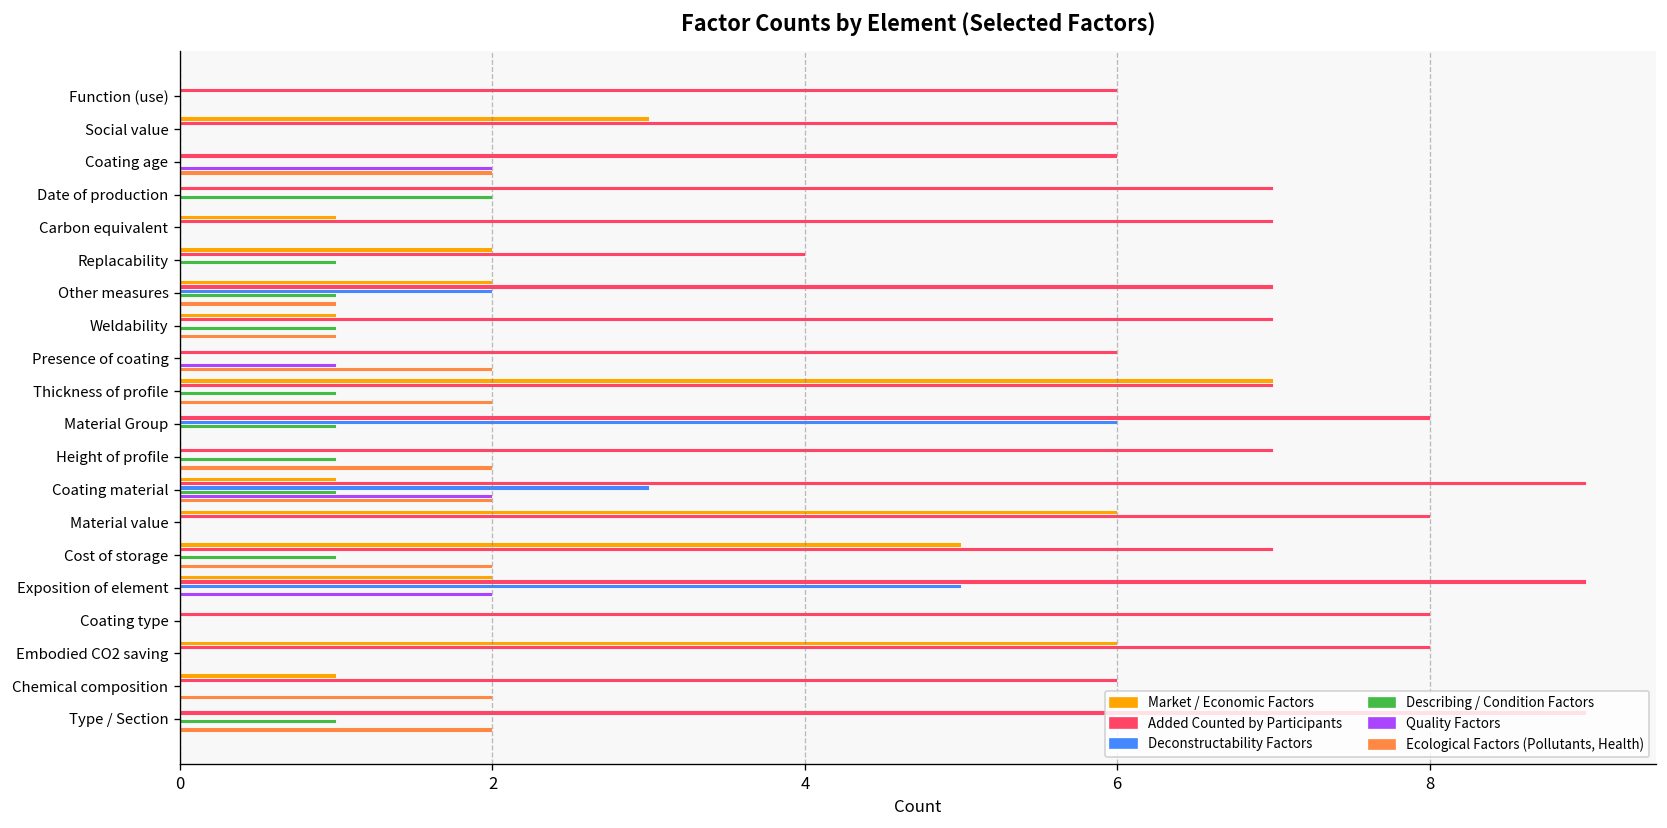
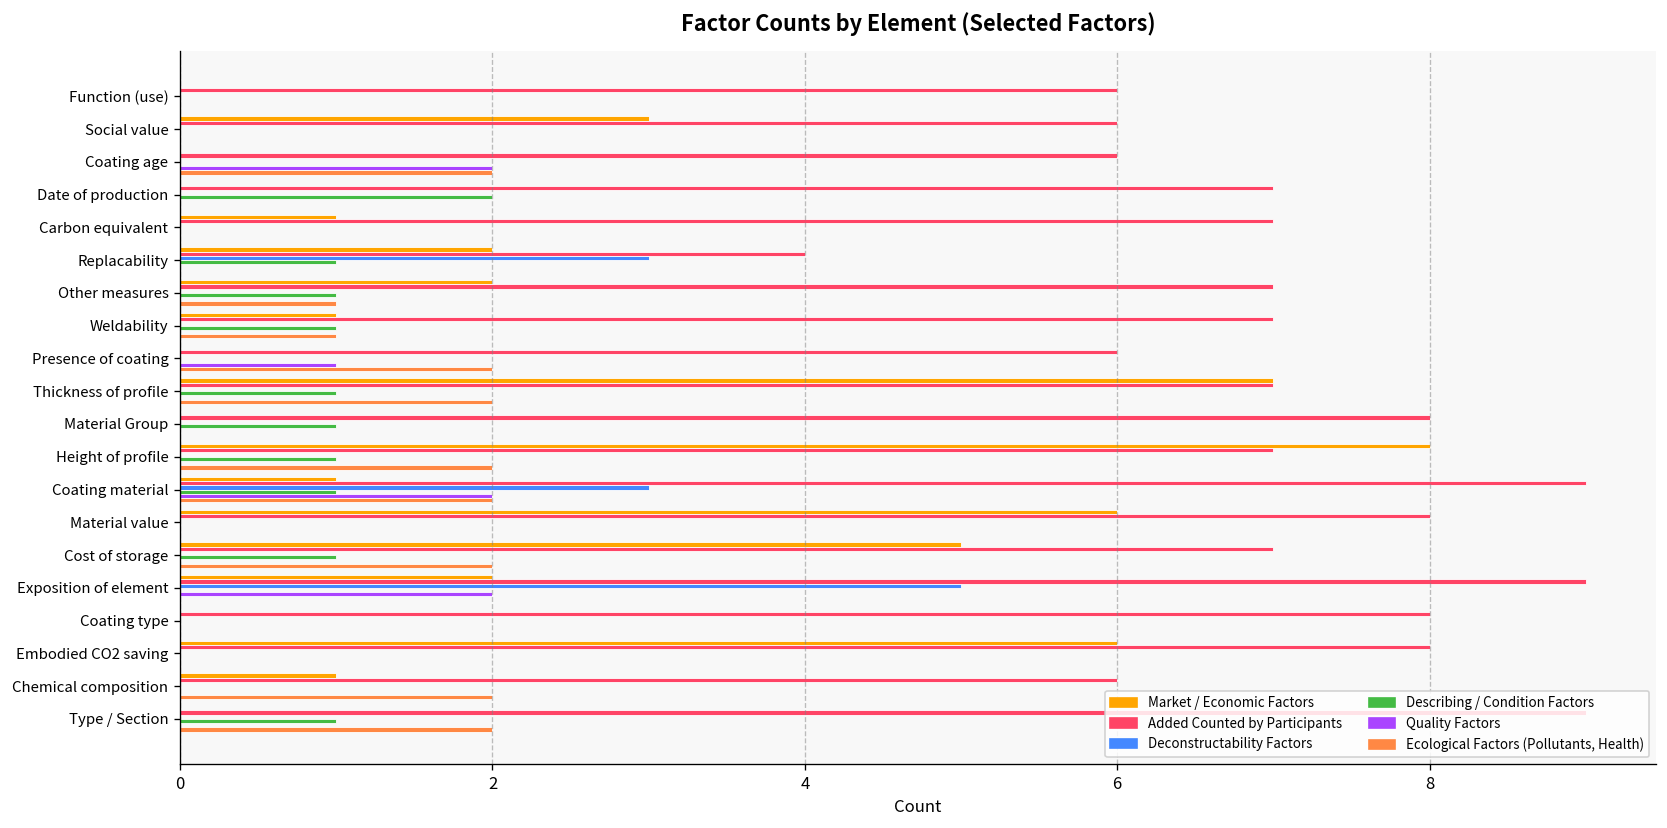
  {
    "Market / Economic Factors": {
      "Function (use)": 0,
      "Social value": 3,
      "Coating age": 0,
      "Date of production": 0,
      "Carbon equivalent": 1,
      "Replacability": 2,
      "Other measures": 2,
      "Weldability": 1,
      "Presence of coating": 0,
      "Thickness of profile": 7,
      "Material Group": 0,
-     "Height of profile": 0,
+     "Height of profile": 8,
      "Coating material": 1,
      "Material value": 6,
      "Cost of storage": 5,
      "Exposition of element": 2,
      "Coating type": 0,
      "Embodied CO2 saving": 6,
      "Chemical composition": 1,
      "Type / Section": 0
    },
    "Added Counted by Participants": {
      "Function (use)": 6,
      "Social value": 6,
      "Coating age": 6,
      "Date of production": 7,
      "Carbon equivalent": 7,
      "Replacability": 4,
      "Other measures": 7,
      "Weldability": 7,
      "Presence of coating": 6,
      "Thickness of profile": 7,
      "Material Group": 8,
      "Height of profile": 7,
      "Coating material": 9,
      "Material value": 8,
      "Cost of storage": 7,
      "Exposition of element": 9,
      "Coating type": 8,
      "Embodied CO2 saving": 8,
      "Chemical composition": 6
    },
    "Deconstructability Factors": {
      "Function (use)": 0,
      "Social value": 0,
      "Coating age": 0,
      "Date of production": 0,
      "Carbon equivalent": 0,
-     "Replacability": 0,
-     "Other measures": 2,
+     "Replacability": 3,
+     "Other measures": 0,
      "Weldability": 0,
      "Presence of coating": 0,
      "Thickness of profile": 0,
-     "Material Group": 6,
+     "Material Group": 0,
      "Height of profile": 0,
      "Coating material": 3,
      "Material value": 0,
      "Cost of storage": 0,
      "Exposition of element": 5,
      "Coating type": 0,
      "Embodied CO2 saving": 0,
      "Chemical composition": 0,
      "Type / Section": 0
    },
    "Describing / Condition Factors": {
      "Function (use)": 0,
      "Social value": 0,
      "Coating age": 0,
      "Date of production": 2,
      "Carbon equivalent": 0,
      "Replacability": 1,
      "Other measures": 1,
      "Weldability": 1,
      "Presence of coating": 0,
      "Thickness of profile": 1,
      "Material Group": 1,
      "Height of profile": 1,
      "Coating material": 1,
      "Material value": 0,
      "Cost of storage": 1,
      "Exposition of element": 0,
      "Coating type": 0,
      "Embodied CO2 saving": 0,
      "Chemical composition": 0,
      "Type / Section": 1
    },
    "Quality Factors": {
      "Function (use)": 0,
      "Social value": 0,
      "Coating age": 2,
      "Date of production": 0,
      "Carbon equivalent": 0,
      "Replacability": 0,
      "Other measures": 0,
      "Weldability": 0,
      "Presence of coating": 1,
      "Thickness of profile": 0,
      "Material Group": 0,
      "Height of profile": 0,
      "Coating material": 2,
      "Material value": 0,
      "Cost of storage": 0,
      "Exposition of element": 2,
      "Coating type": 0,
      "Embodied CO2 saving": 0,
      "Chemical composition": 0,
      "Type / Section": 0
    },
    "Ecological Factors (Pollutants, Health)": {
      "Function (use)": 0,
      "Social value": 0,
      "Coating age": 2,
      "Date of production": 0,
      "Carbon equivalent": 0,
      "Replacability": 0,
      "Other measures": 1,
      "Weldability": 1,
      "Presence of coating": 2,
      "Thickness of profile": 2,
      "Material Group": 0,
      "Height of profile": 2,
      "Coating material": 2,
      "Material value": 0,
      "Cost of storage": 2,
      "Exposition of element": 0,
      "Coating type": 0,
      "Embodied CO2 saving": 0,
      "Chemical composition": 2,
      "Type / Section": 2
    }
  }
